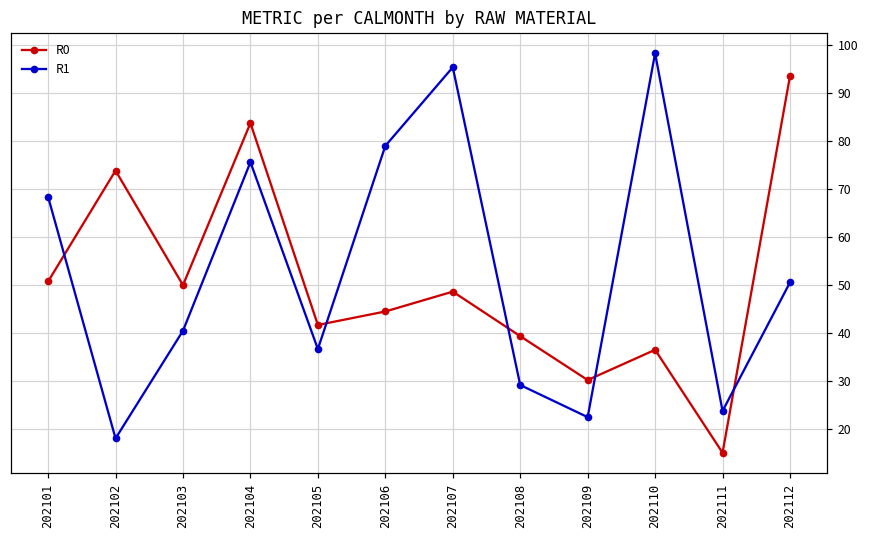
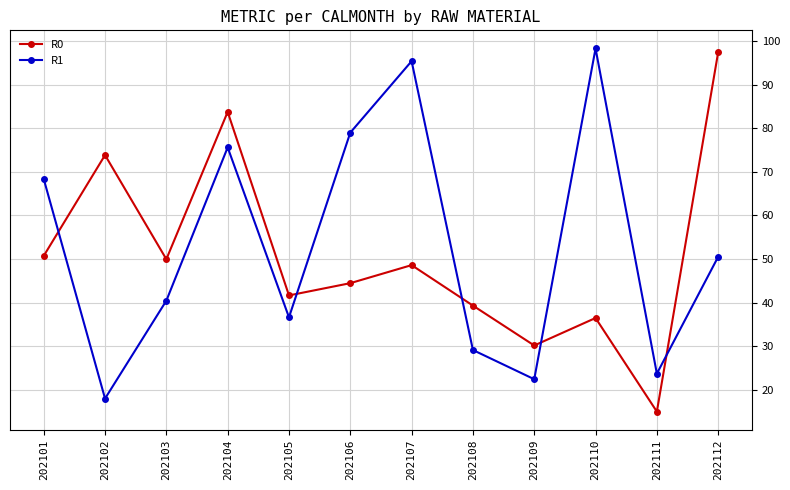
  {
    "R0": {
      "202101": 51,
      "202102": 74,
      "202103": 50,
      "202104": 84,
      "202105": 42,
      "202106": 44,
      "202107": 49,
      "202108": 39,
      "202109": 30,
      "202110": 36,
      "202111": 15,
-     "202112": 94
+     "202112": 97
    },
    "R1": {
      "202101": 68,
      "202102": 18,
      "202103": 40,
      "202104": 76,
      "202105": 37,
      "202106": 79,
      "202107": 95,
      "202108": 29,
      "202109": 22,
      "202110": 98,
      "202111": 24,
      "202112": 51
    }
  }
